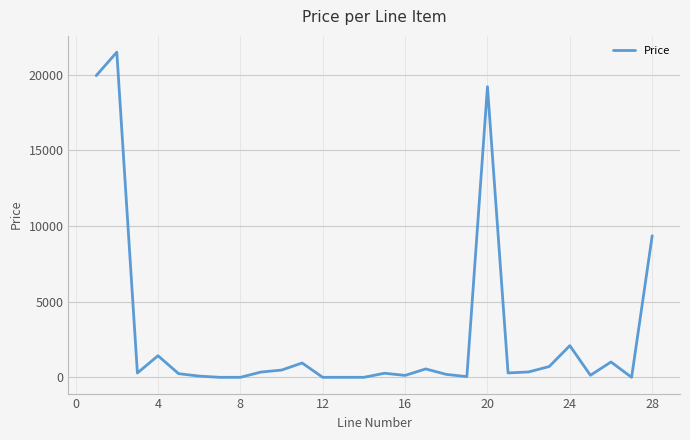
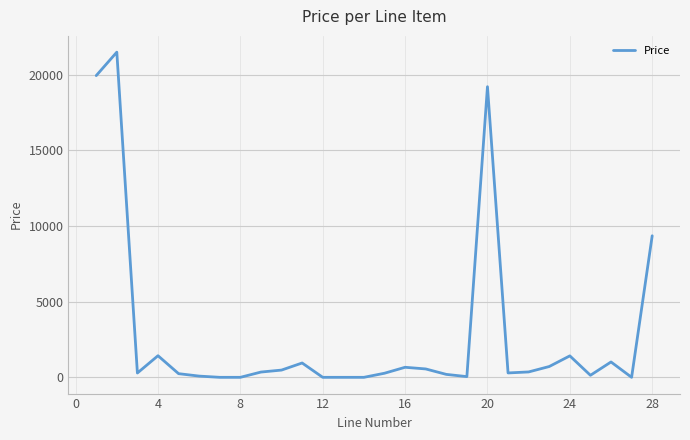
  {
    "4": 1400,
    "8": 0,
    "12": 0,
-   "16": 100,
+   "16": 700,
    "20": 19200,
-   "24": 2100,
+   "24": 1400,
    "28": 9400
  }
